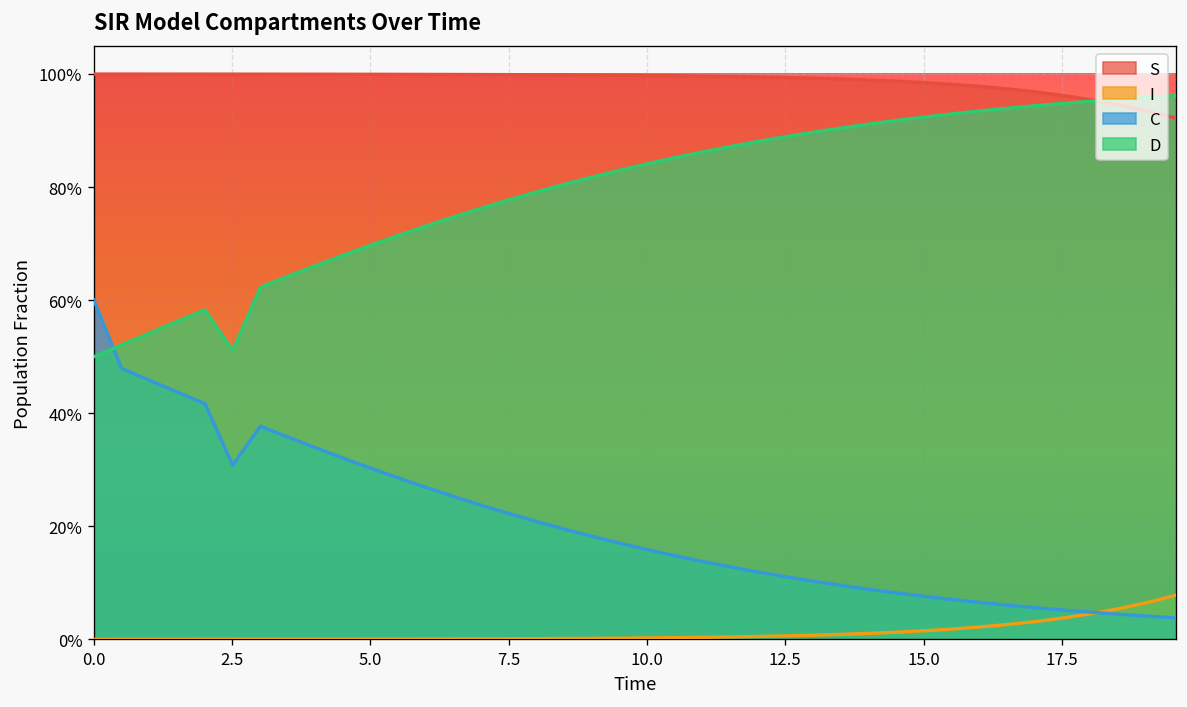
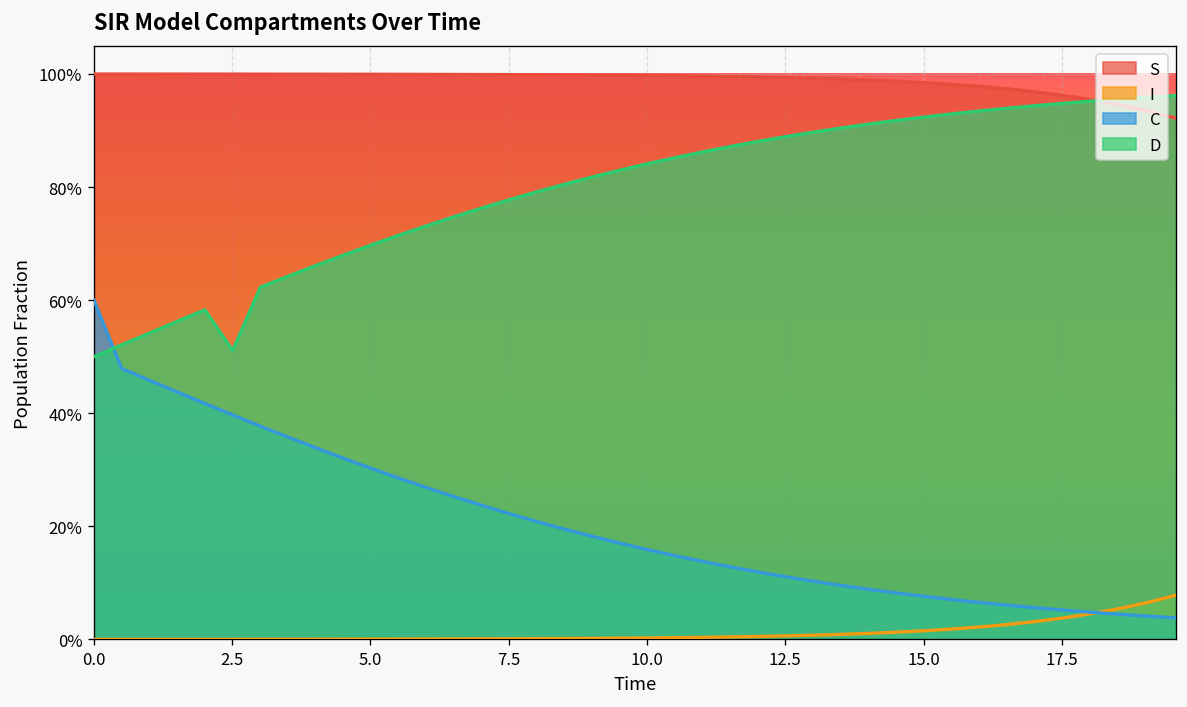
  {
    "S": {
      "0.0": "100%",
      "2.5": "100%"
    },
    "I": {
      "0.0": "0%",
      "2.5": "0%"
    },
    "C": {
      "0.0": "60%",
-     "2.5": "31%"
+     "2.5": "40%"
    },
    "D": {
      "0.0": "50%",
      "2.5": "51%"
    }
  }
